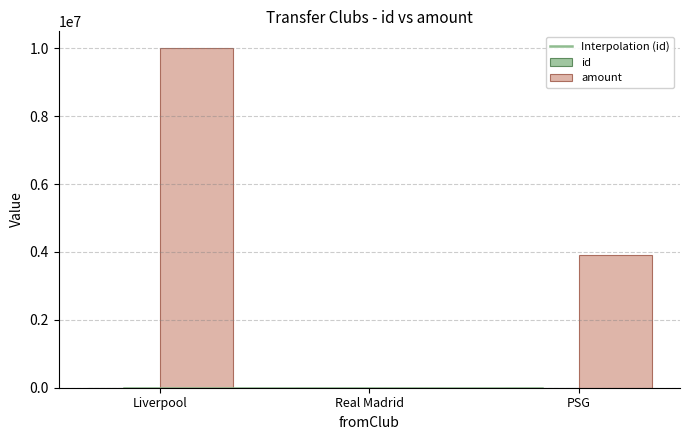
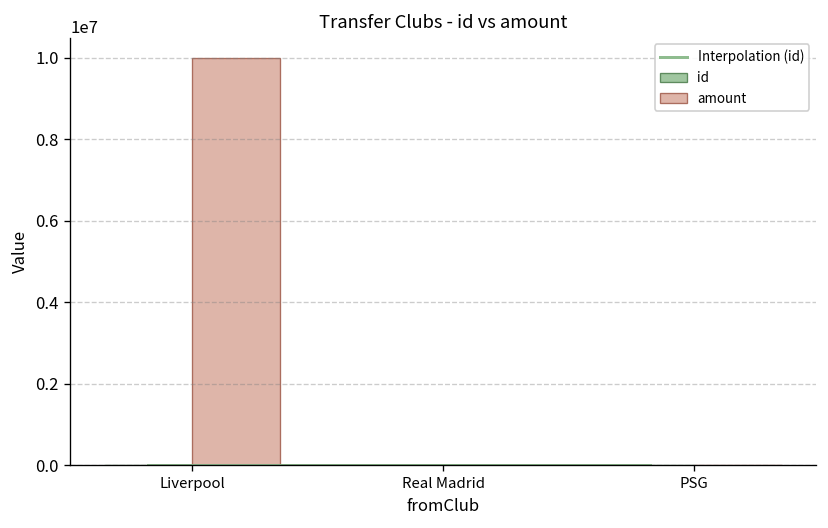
  {
    "amount": {
      "Liverpool": 10000000,
      "Real Madrid": 0,
-     "PSG": 3900000
+     "PSG": 0
    }
  }
